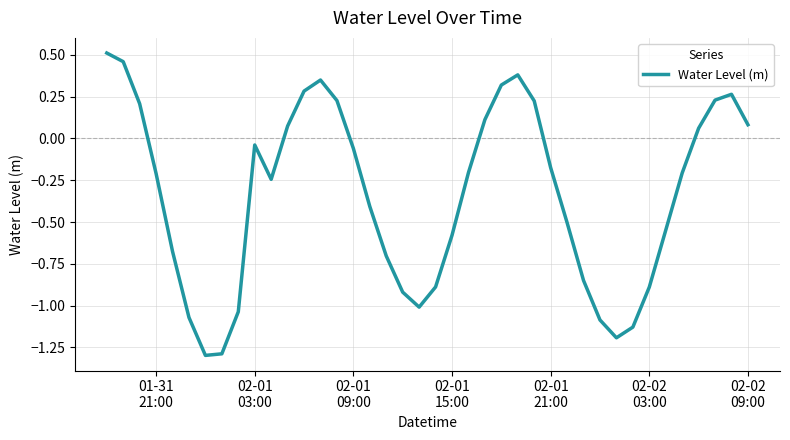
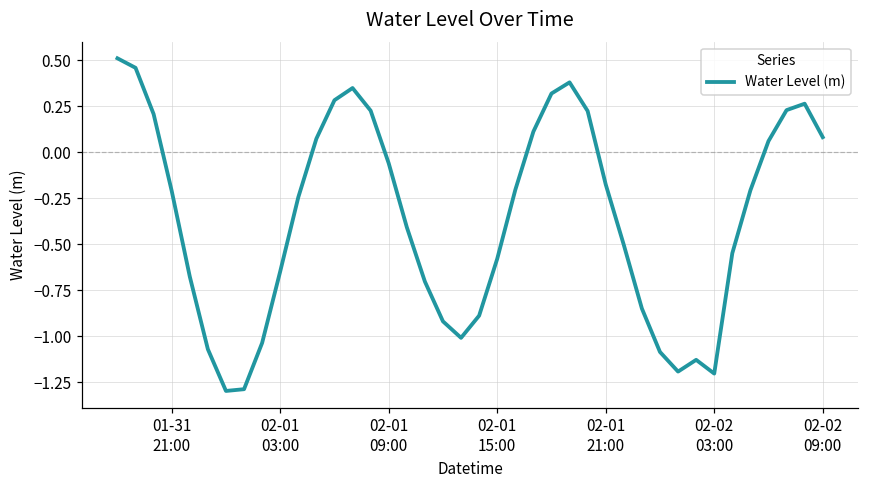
  {
    "01-31 21:00": -0.21,
-   "02-01 03:00": -0.04,
+   "02-01 03:00": -0.65,
    "02-01 09:00": -0.06,
    "02-01 15:00": -0.58,
    "02-01 21:00": -0.18,
-   "02-02 03:00": -0.89,
+   "02-02 03:00": -1.20,
    "02-02 09:00": 0.08
  }
